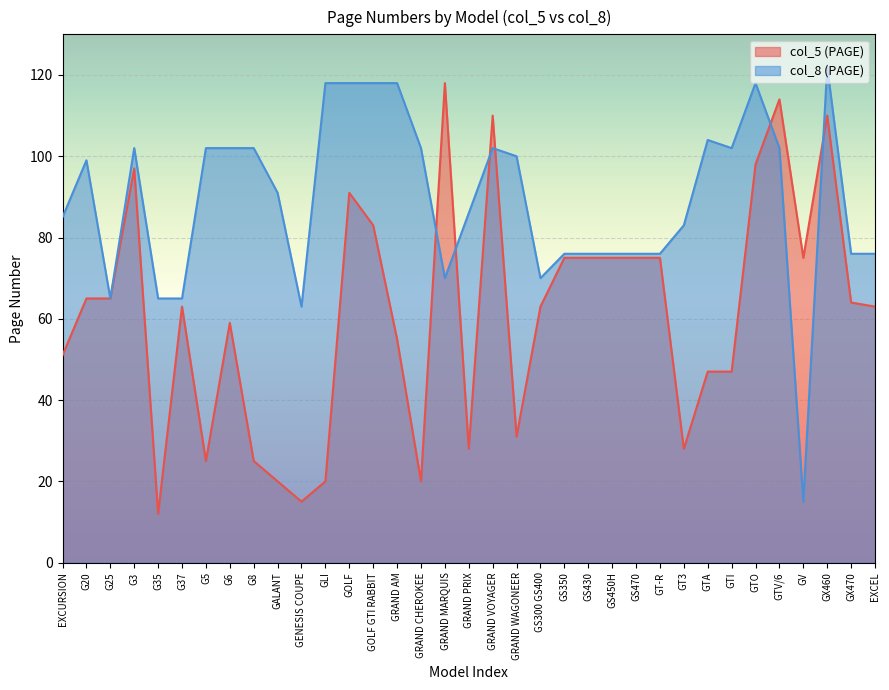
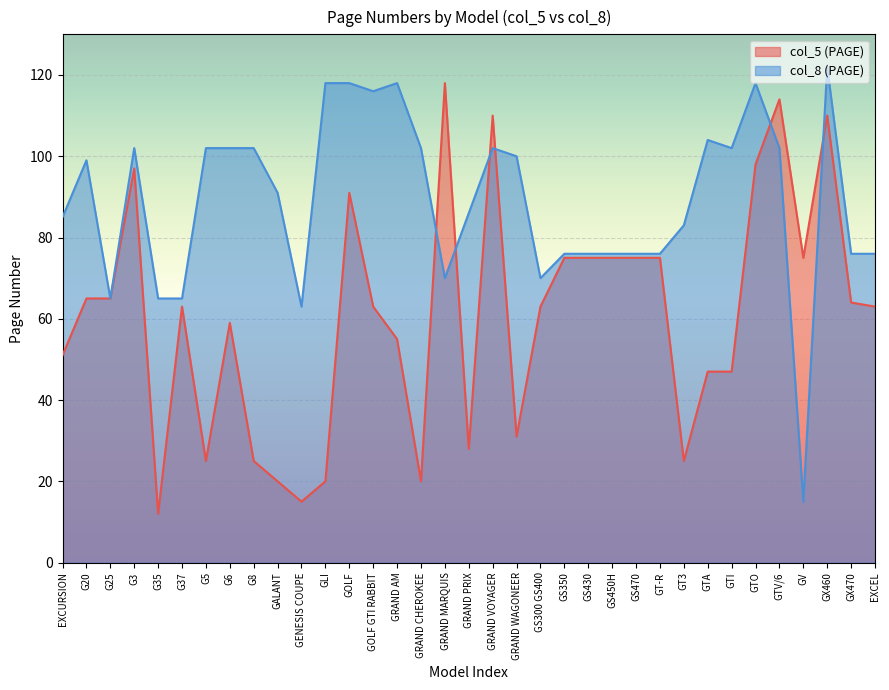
  {
    "col_5 (PAGE)": {
      "EXCURSION": 51,
      "G20": 65,
      "G3": 97,
      "G35": 12,
      "G37": 63,
      "G5": 25,
      "G6": 59,
      "G8": 25,
      "GALANT": 20,
      "GENESIS COUPE": 15,
      "GLI": 20,
      "GOLF": 91,
-     "GOLF GTI RABBIT": 83,
+     "GOLF GTI RABBIT": 63,
      "GRAND AM": 55,
      "GRAND CHEROKEE": 20,
      "GRAND MARQUIS": 118,
      "GRAND PRIX": 28,
      "GRAND VOYAGER": 110,
      "GRAND WAGONEER": 31,
      "GS300 GS400": 63,
      "GS350": 75,
      "GS430": 75,
      "GS450H": 75,
      "GS470": 75,
      "GT-R": 75,
-     "GT3": 28,
+     "GT3": 25,
      "GTA": 47,
      "GTI": 47,
      "GTO": 98,
      "GTV/6": 114,
      "GV": 75,
      "GX460": 110,
      "GX470": 64,
      "EXCEL": 63
    },
    "col_8 (PAGE)": {
      "EXCURSION": 85,
      "G20": 99,
      "G3": 102,
      "G35": 65,
      "G37": 65,
      "G5": 102,
      "G6": 102,
      "G8": 102,
      "GALANT": 91,
      "GENESIS COUPE": 63,
      "GLI": 118,
      "GOLF": 118,
-     "GOLF GTI RABBIT": 118,
+     "GOLF GTI RABBIT": 116,
      "GRAND AM": 118,
      "GRAND CHEROKEE": 102,
      "GRAND MARQUIS": 70,
      "GRAND PRIX": 86,
      "GRAND VOYAGER": 102,
      "GRAND WAGONEER": 100,
      "GS300 GS400": 70,
      "GS350": 76,
      "GS430": 76,
      "GS450H": 76,
      "GS470": 76,
      "GT-R": 76,
      "GT3": 83,
      "GTA": 104,
      "GTI": 102,
      "GTO": 118,
      "GTV/6": 102,
      "GV": 15,
      "GX470": 76,
      "EXCEL": 76
    }
  }
